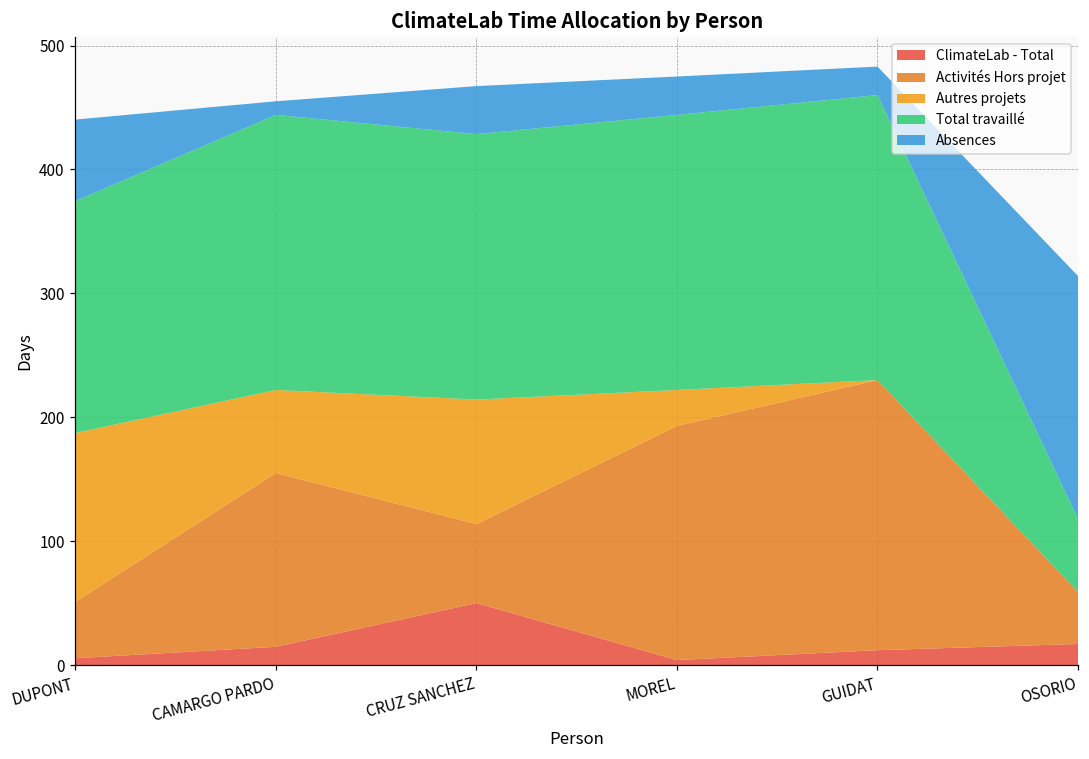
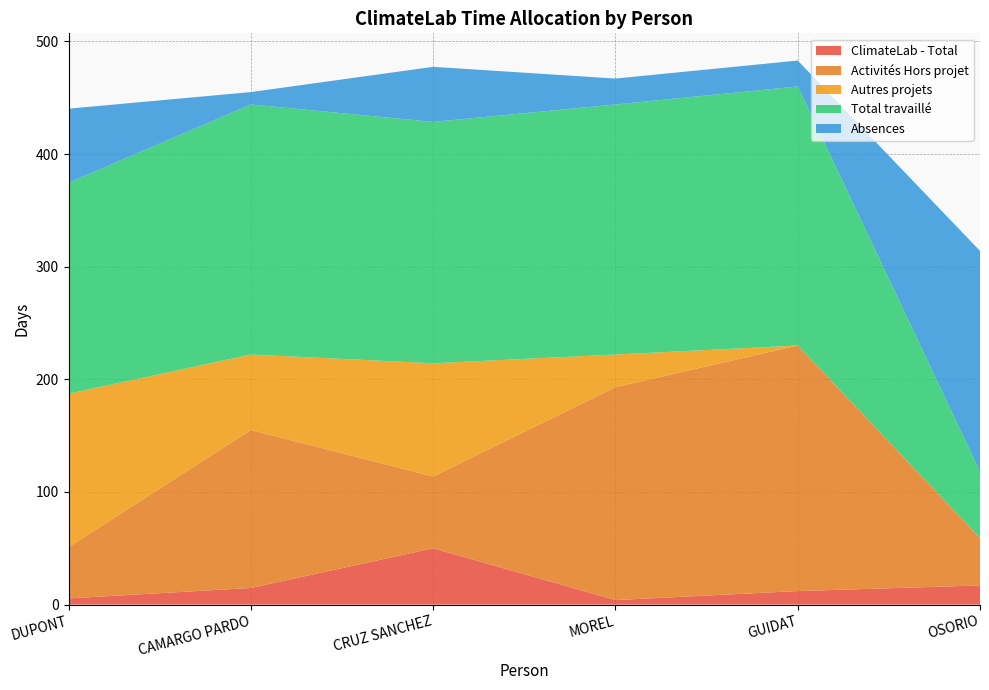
  {
    "Total travaillé": {
      "DUPONT": 187,
      "CAMARGO PARDO": 222,
      "CRUZ SANCHEZ": 214,
      "MOREL": 222,
      "GUIDAT": 230,
      "OSORIO": 59
    },
    "Absences": {
      "DUPONT": 66,
      "CAMARGO PARDO": 11,
-     "CRUZ SANCHEZ": 39,
-     "MOREL": 31,
+     "CRUZ SANCHEZ": 49,
+     "MOREL": 23,
      "GUIDAT": 23,
      "OSORIO": 196
    }
  }
